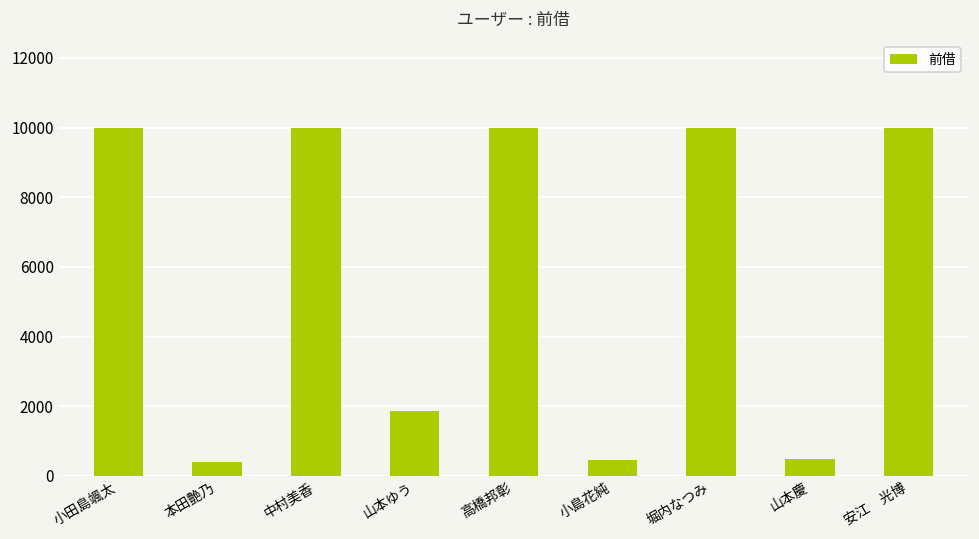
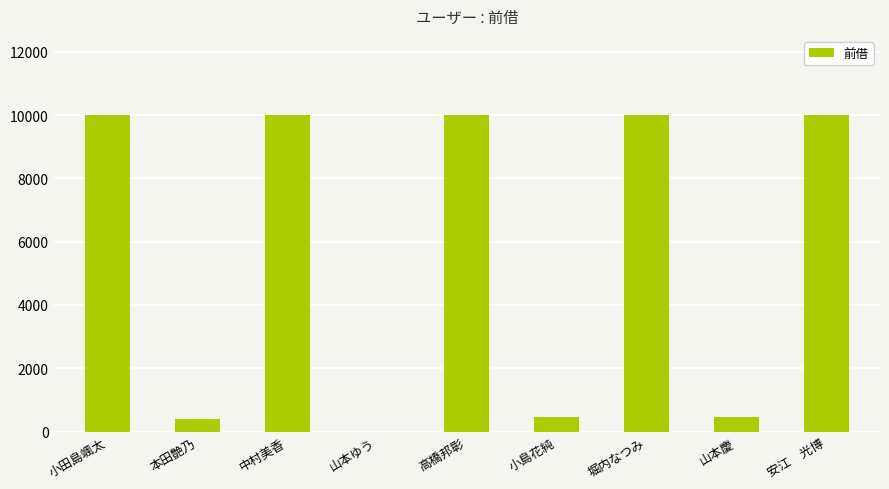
  {
    "小田島颯太": 10000,
    "本田艶乃": 400,
    "中村美香": 10000,
-   "山本ゆう": 1900,
+   "山本ゆう": 0,
    "高橋邦彰": 10000,
    "小島花純": 500,
    "堀内なつみ": 10000,
    "山本慶": 500,
    "安江 光博": 10000
  }
